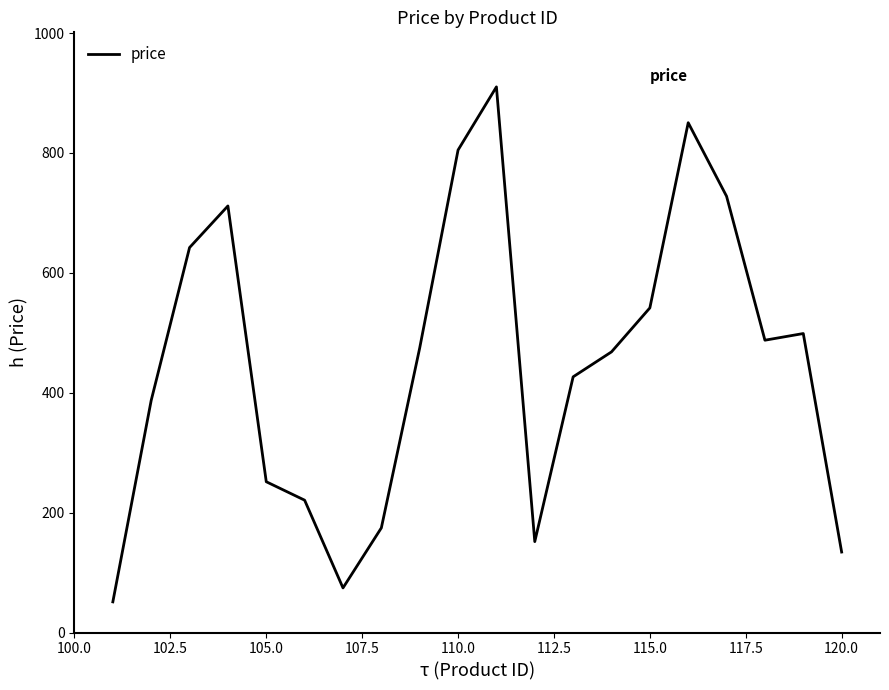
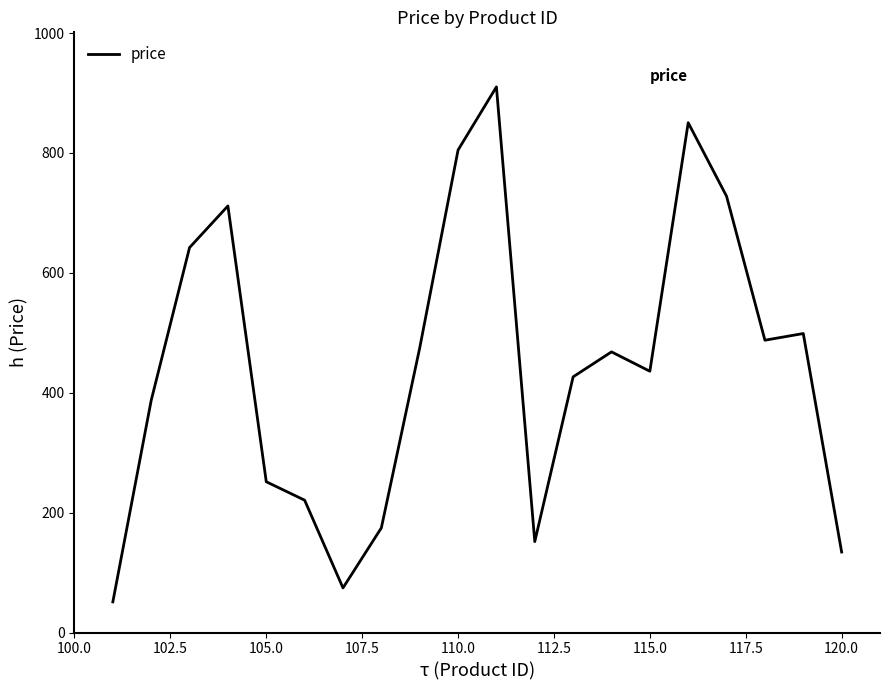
  {
    "105.0": 250,
    "110.0": 800,
-   "115.0": 540,
+   "115.0": 440,
    "120.0": 130
  }
